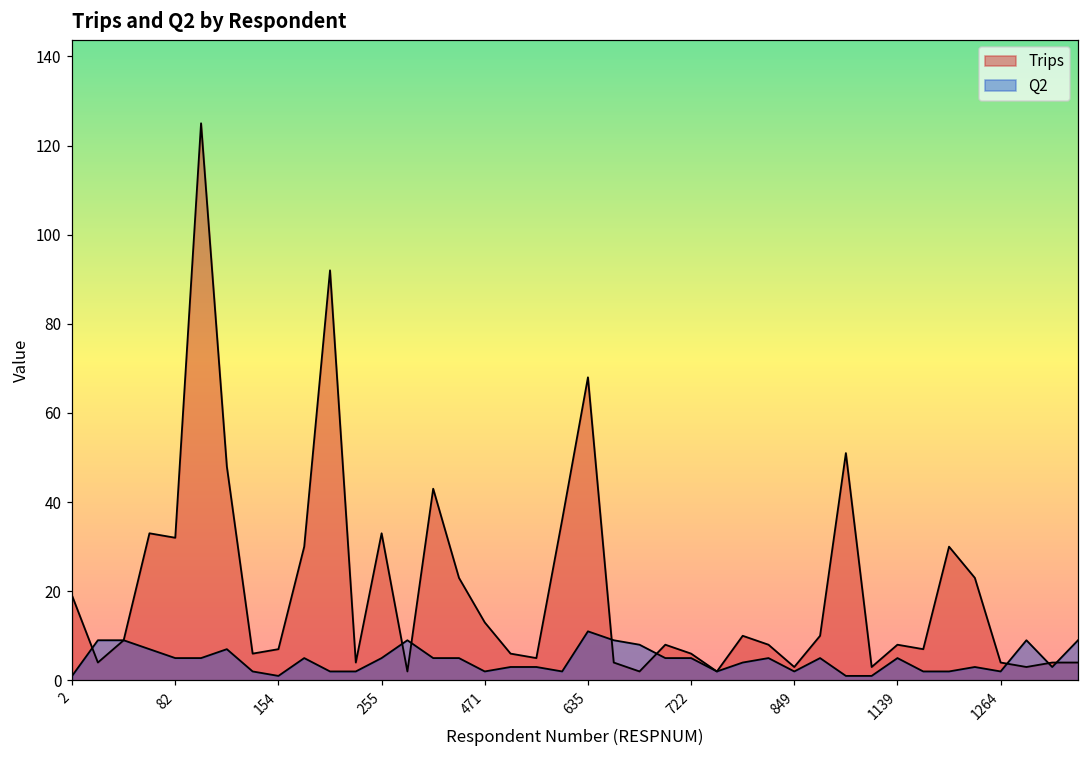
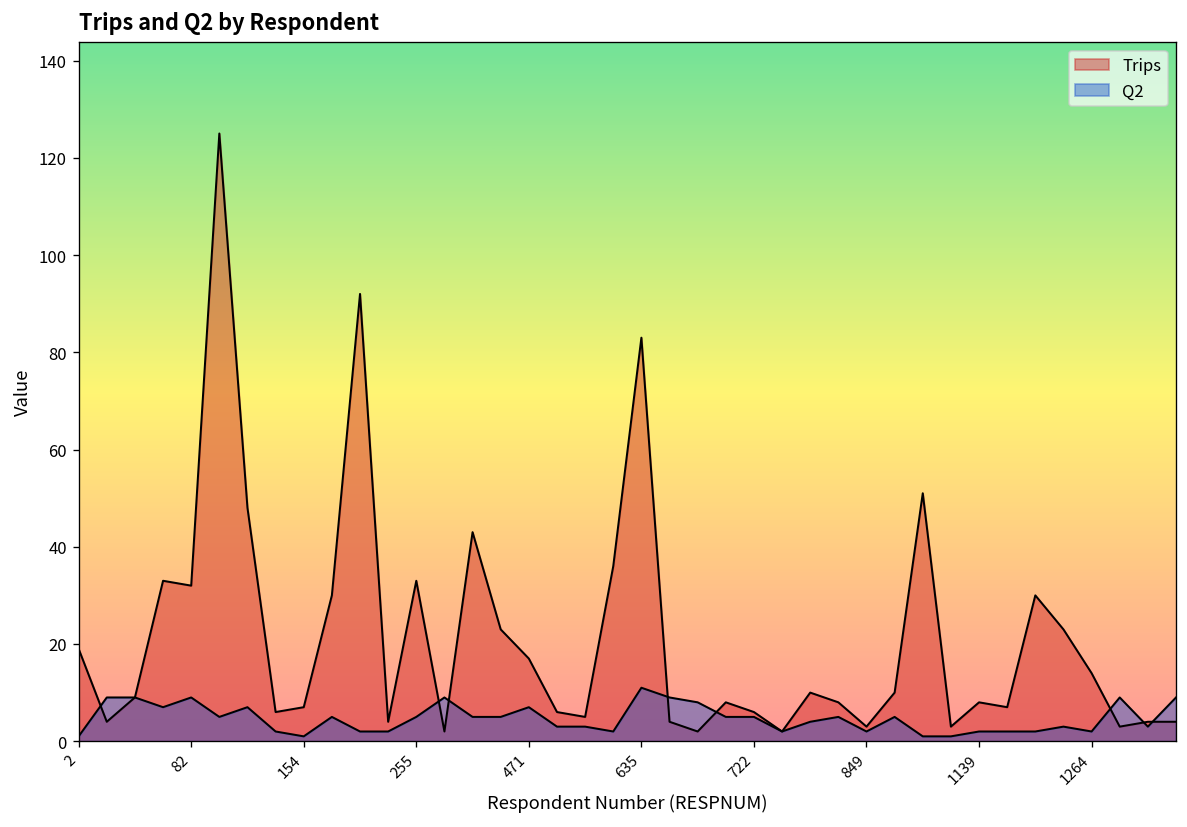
  {
    "Trips": {
      "82": 32,
      "154": 7,
      "255": 33,
-     "471": 13,
-     "635": 68,
+     "471": 17,
+     "635": 83,
      "722": 6,
      "849": 3,
      "1139": 8,
-     "1264": 4
+     "1264": 14
    },
    "Q2": {
-     "82": 5,
+     "82": 9,
      "154": 1,
      "255": 5,
-     "471": 2,
+     "471": 7,
      "635": 11,
      "722": 5,
      "849": 2,
-     "1139": 5,
+     "1139": 2,
      "1264": 2
    }
  }
